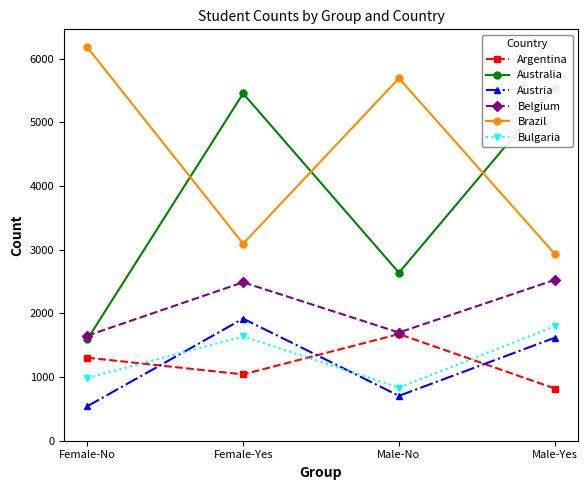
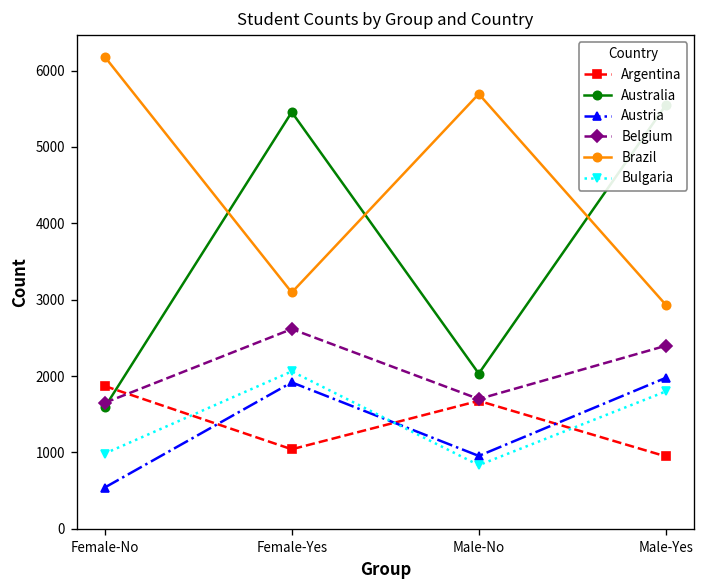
  {
    "Argentina": {
-     "Female-No": 1300,
+     "Female-No": 1900,
      "Female-Yes": 1000,
-     "Male-Yes": 800
+     "Male-Yes": 900
    },
    "Australia": {
      "Female-No": 1600,
      "Female-Yes": 5500,
-     "Male-No": 2600
+     "Male-No": 2000
    },
    "Austria": {
      "Female-No": 500,
      "Female-Yes": 1900,
-     "Male-No": 700,
-     "Male-Yes": 1600
+     "Male-No": 1000,
+     "Male-Yes": 2000
    },
    "Belgium": {
      "Female-No": 1700,
-     "Female-Yes": 2500,
-     "Male-Yes": 2500
+     "Female-Yes": 2600,
+     "Male-Yes": 2400
    },
    "Brazil": {
      "Female-No": 6200,
      "Female-Yes": 3100,
      "Male-No": 5700,
      "Male-Yes": 2900
    },
    "Bulgaria": {
      "Female-No": 1000,
-     "Female-Yes": 1600,
+     "Female-Yes": 2100,
      "Male-No": 800,
      "Male-Yes": 1800
    }
  }
